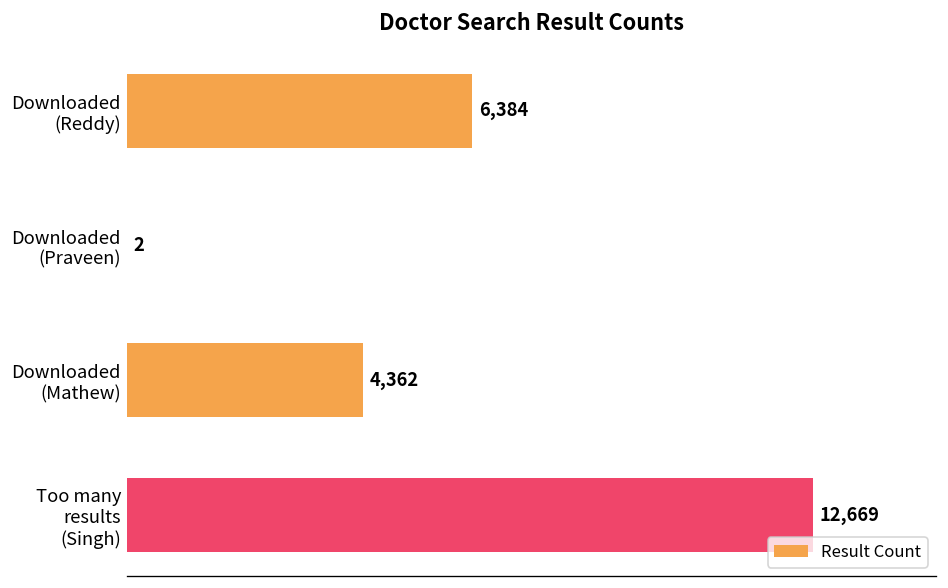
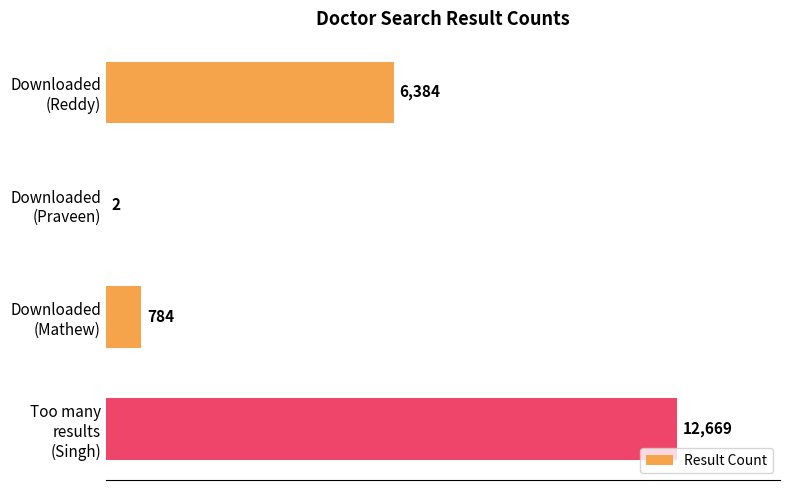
  {
    "Downloaded (Reddy)": "6,384",
    "Downloaded (Praveen)": "2",
-   "Downloaded (Mathew)": "4,362",
+   "Downloaded (Mathew)": "784",
    "Too many results (Singh)": "12,669"
  }
